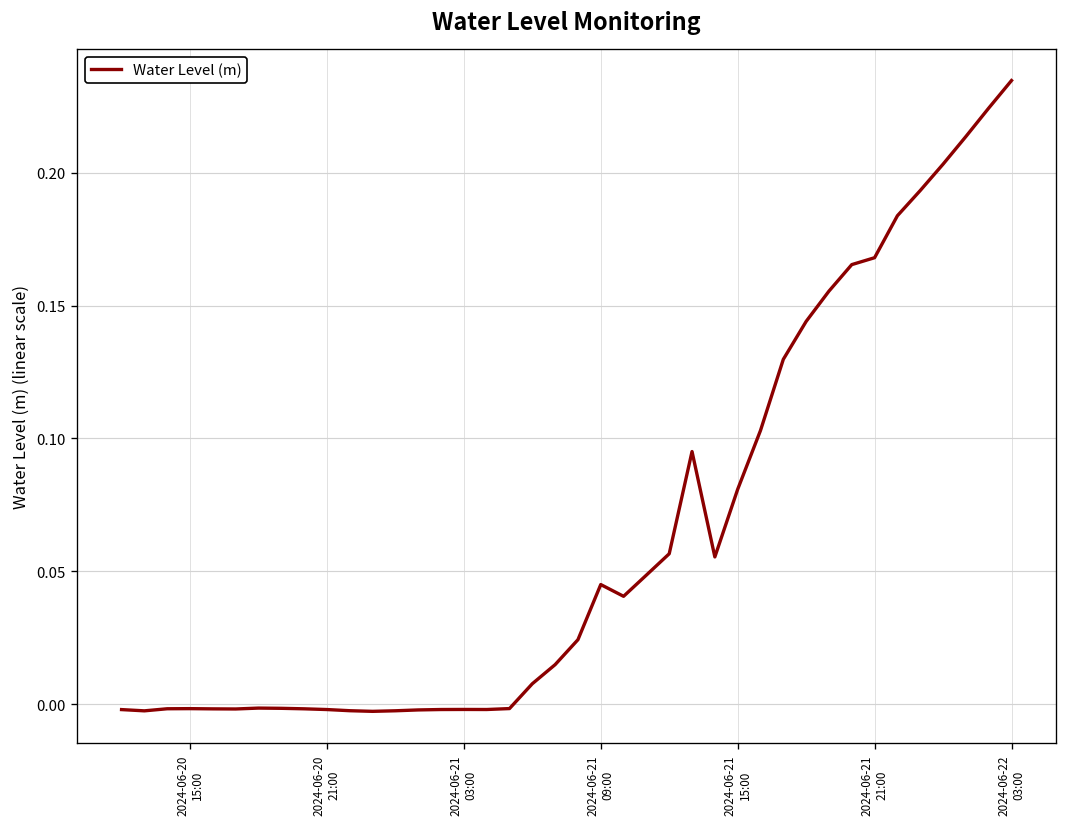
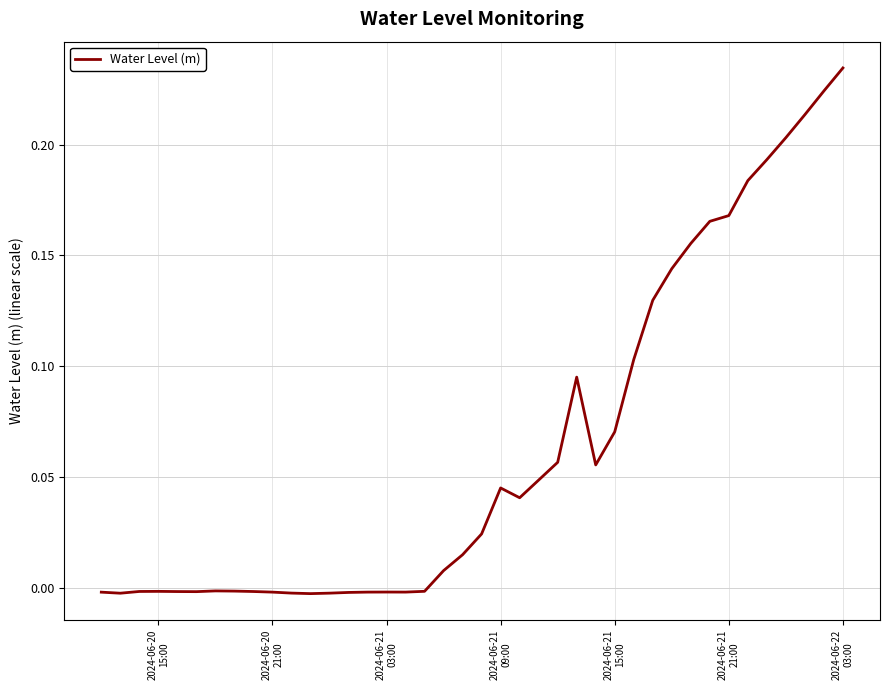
  {
    "2024-06-20 15:00": -0.002,
    "2024-06-20 21:00": -0.002,
    "2024-06-21 03:00": -0.002,
    "2024-06-21 09:00": 0.045,
-   "2024-06-21 15:00": 0.081,
+   "2024-06-21 15:00": 0.070,
    "2024-06-21 21:00": 0.168,
    "2024-06-22 03:00": 0.235
  }
